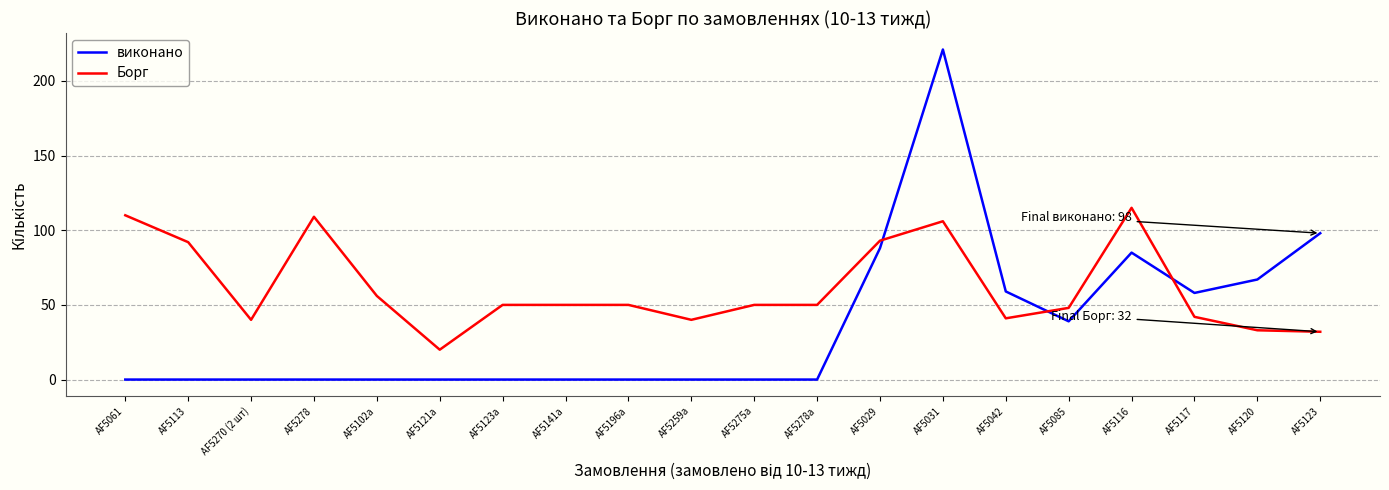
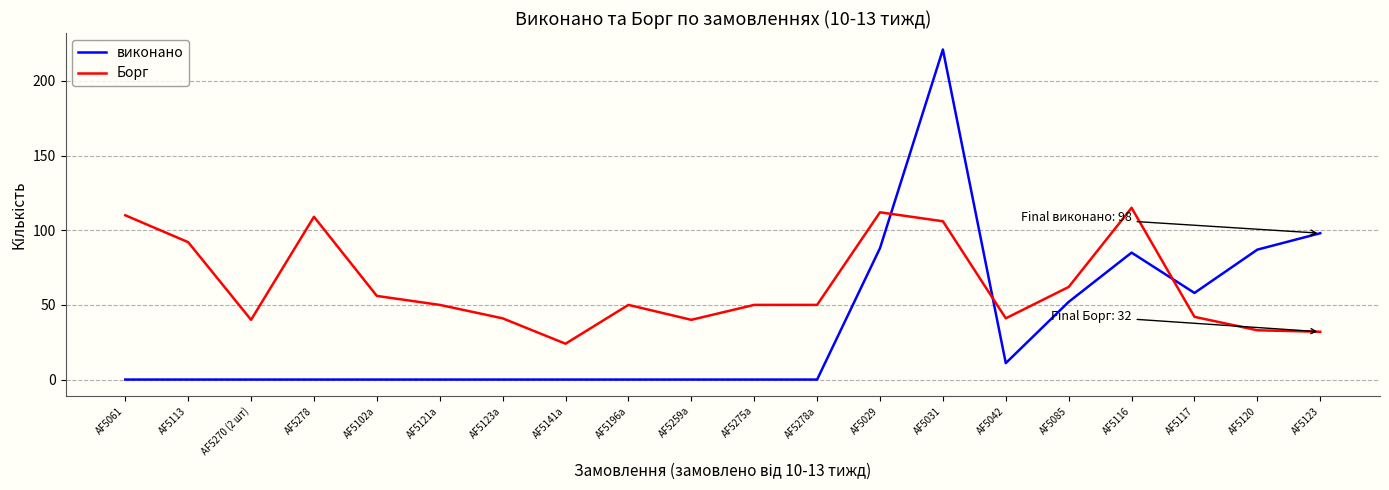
  {
    "виконано": {
      "AF5061": 0,
      "AF5113": 0,
      "AF5270 (2 шт)": 0,
      "AF5278": 0,
      "AF5102a": 0,
      "AF5121a": 0,
      "AF5123a": 0,
      "AF5141a": 0,
      "AF5196a": 0,
      "AF5259a": 0,
      "AF5275a": 0,
      "AF5278a": 0,
      "AF5029": 88,
      "AF5031": 221,
-     "AF5042": 59,
-     "AF5085": 39,
+     "AF5042": 11,
+     "AF5085": 52,
      "AF5116": 85,
      "AF5117": 58,
-     "AF5120": 67
+     "AF5120": 87
    },
    "Борг": {
      "AF5061": 110,
      "AF5113": 92,
      "AF5270 (2 шт)": 40,
      "AF5278": 109,
      "AF5102a": 56,
-     "AF5121a": 20,
-     "AF5123a": 50,
-     "AF5141a": 50,
+     "AF5121a": 50,
+     "AF5123a": 41,
+     "AF5141a": 24,
      "AF5196a": 50,
      "AF5259a": 40,
      "AF5275a": 50,
      "AF5278a": 50,
-     "AF5029": 93,
+     "AF5029": 112,
      "AF5031": 106,
      "AF5042": 41,
-     "AF5085": 48,
+     "AF5085": 62,
      "AF5123": 32
    }
  }
